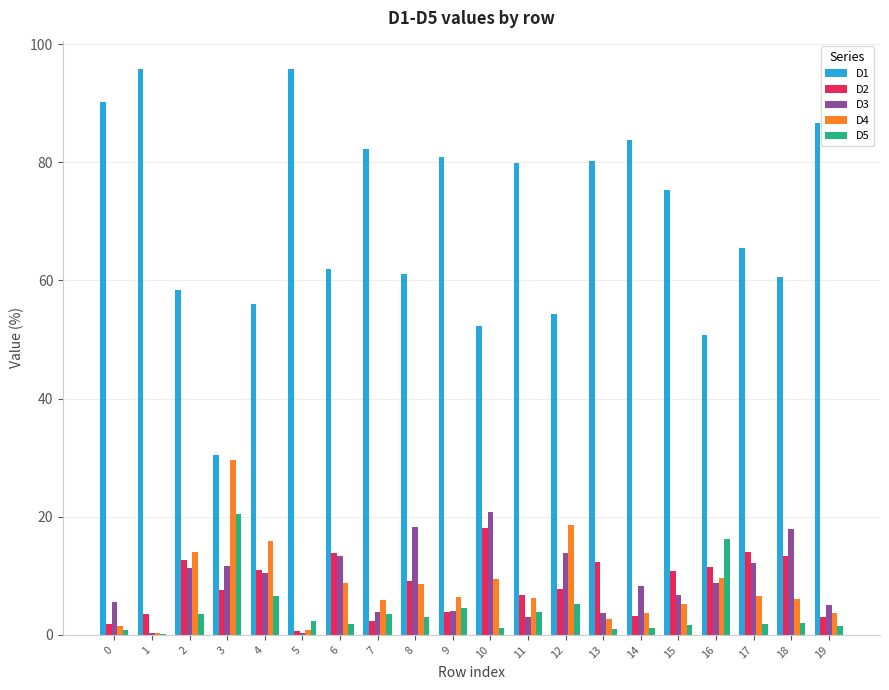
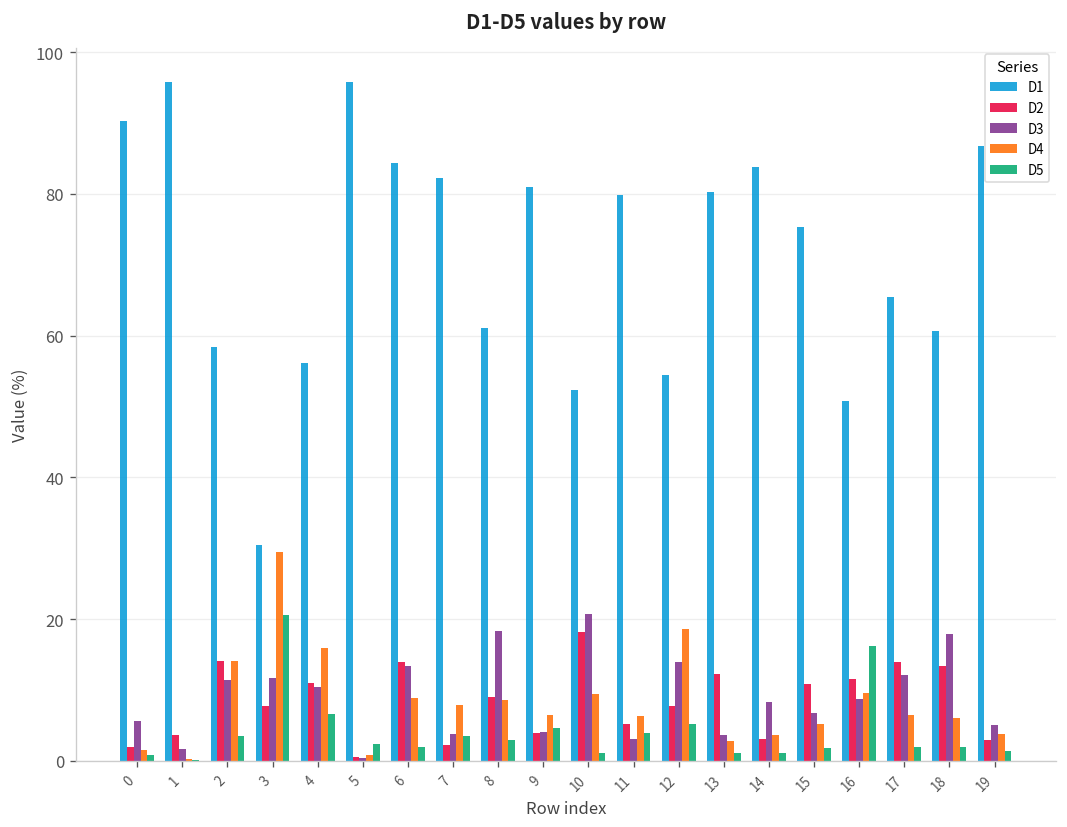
  {
    "D1": {
      "0": 90,
      "1": 96,
      "2": 58,
      "3": 31,
      "4": 56,
      "5": 96,
-     "6": 62,
+     "6": 84,
      "7": 82,
      "8": 61,
      "9": 81,
      "10": 52,
      "11": 80,
      "12": 54,
      "13": 80,
      "14": 84,
      "15": 75,
      "16": 51,
      "17": 65,
      "18": 61,
      "19": 87
    },
    "D2": {
      "0": 2,
      "1": 4,
-     "2": 13,
+     "2": 14,
      "3": 8,
      "4": 11,
      "5": 1,
      "6": 14,
      "7": 2,
      "8": 9,
      "9": 4,
      "10": 18,
-     "11": 7,
+     "11": 5,
      "12": 8,
      "13": 12,
      "14": 3,
      "15": 11,
      "16": 11,
      "17": 14,
      "18": 13,
      "19": 3
    },
    "D3": {
      "0": 6,
-     "1": 0,
+     "1": 2,
      "2": 11,
      "3": 12,
      "4": 10,
      "6": 13,
      "7": 4,
      "8": 18,
      "9": 4,
      "10": 21,
      "11": 3,
      "12": 14,
      "13": 4,
      "14": 8,
      "15": 7,
      "16": 9,
      "17": 12,
      "18": 18,
      "19": 5
    },
    "D4": {
      "0": 2,
      "2": 14,
      "3": 30,
      "4": 16,
      "5": 1,
      "6": 9,
-     "7": 6,
+     "7": 8,
      "8": 9,
      "9": 6,
      "10": 9,
      "11": 6,
      "12": 19,
      "13": 3,
      "14": 4,
      "15": 5,
      "16": 10,
      "17": 7,
      "18": 6,
      "19": 4
    },
    "D5": {
      "0": 1,
      "2": 4,
      "3": 21,
      "4": 7,
      "5": 2,
      "6": 2,
      "7": 4,
      "8": 3,
      "9": 5,
      "10": 1,
      "11": 4,
      "12": 5,
      "13": 1,
      "14": 1,
      "15": 2,
      "16": 16,
      "17": 2,
      "18": 2,
      "19": 1
    }
  }
